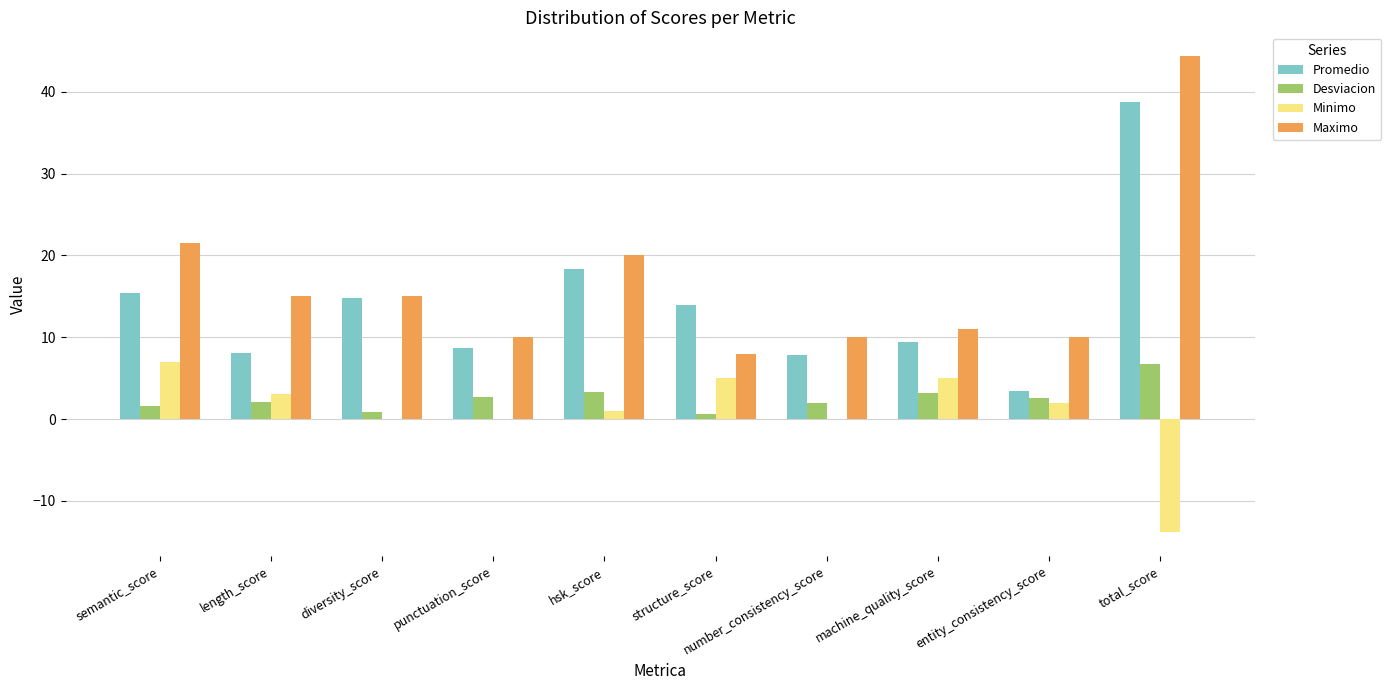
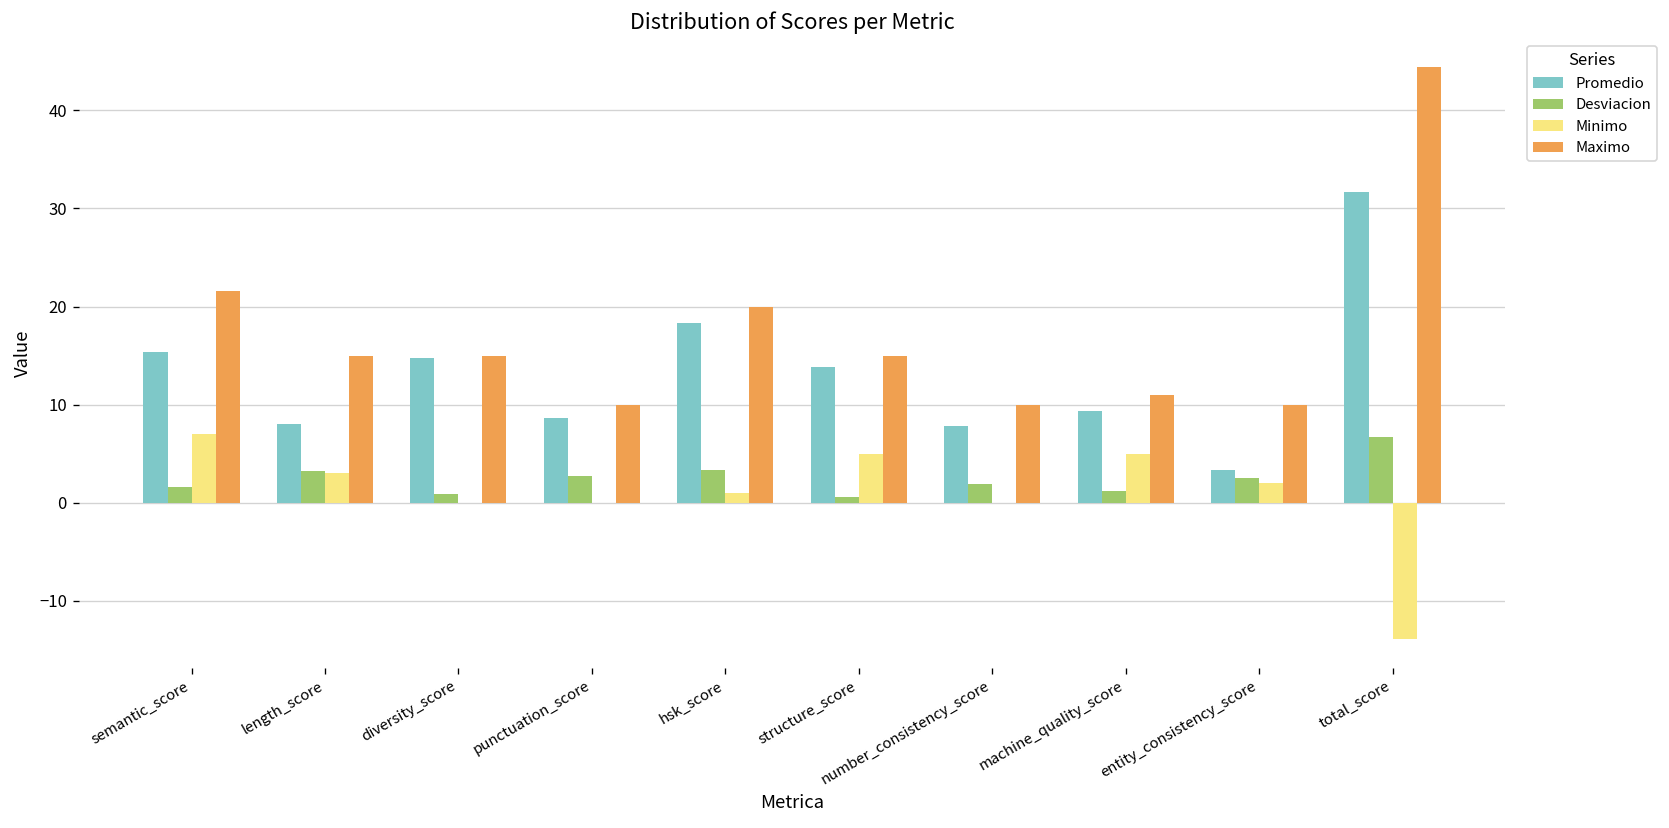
  {
    "Promedio": {
      "semantic_score": 15,
      "length_score": 8,
      "diversity_score": 15,
      "punctuation_score": 9,
      "hsk_score": 18,
      "structure_score": 14,
      "number_consistency_score": 8,
      "machine_quality_score": 9,
      "entity_consistency_score": 3,
-     "total_score": 39
+     "total_score": 32
    },
    "Desviacion": {
      "semantic_score": 2,
-     "length_score": 2,
+     "length_score": 3,
      "diversity_score": 1,
      "punctuation_score": 3,
      "hsk_score": 3,
      "structure_score": 1,
      "number_consistency_score": 2,
-     "machine_quality_score": 3,
+     "machine_quality_score": 1,
      "entity_consistency_score": 3,
      "total_score": 7
    },
    "Minimo": {
      "semantic_score": 7,
      "length_score": 3,
      "diversity_score": 0,
      "punctuation_score": 0,
      "hsk_score": 1,
      "structure_score": 5,
      "number_consistency_score": 0,
      "machine_quality_score": 5,
      "entity_consistency_score": 2,
      "total_score": -14
    },
    "Maximo": {
      "semantic_score": 22,
      "length_score": 15,
      "diversity_score": 15,
      "punctuation_score": 10,
      "hsk_score": 20,
-     "structure_score": 8,
+     "structure_score": 15,
      "number_consistency_score": 10,
      "machine_quality_score": 11,
      "entity_consistency_score": 10,
      "total_score": 44
    }
  }
